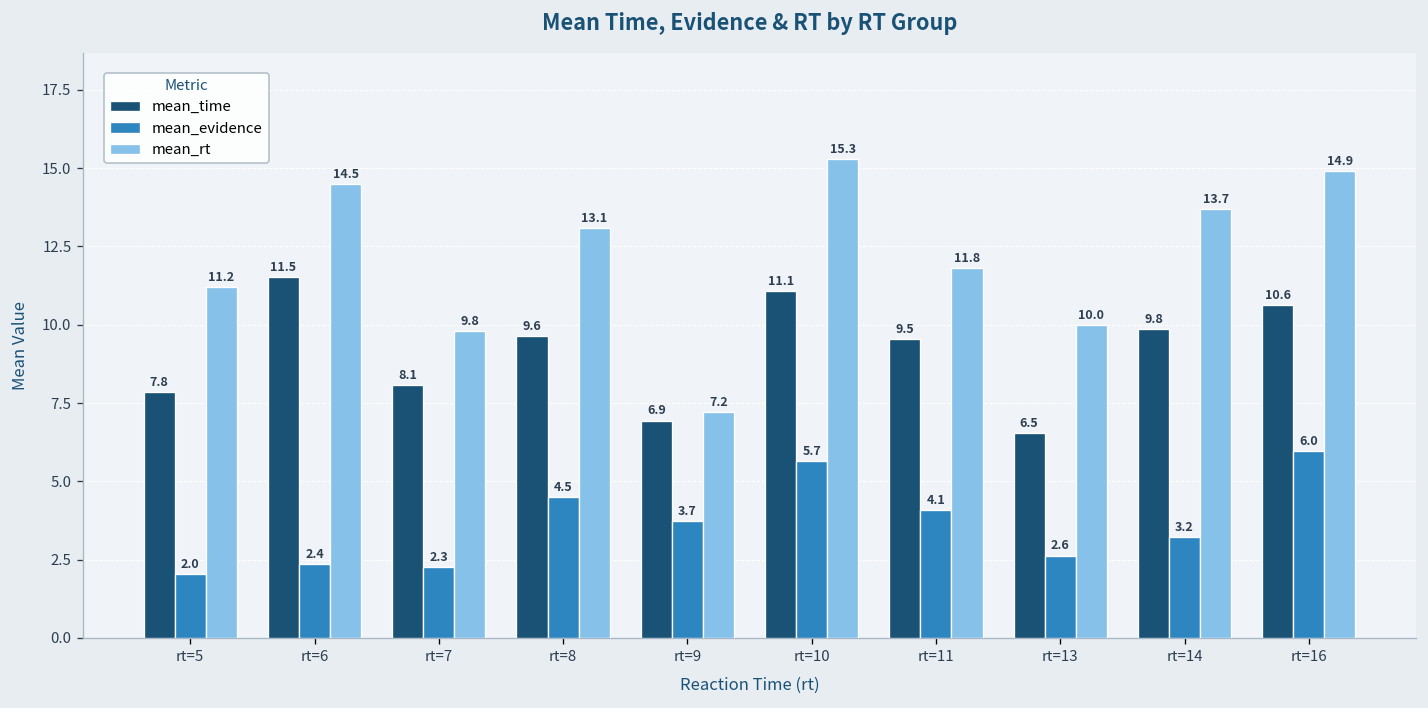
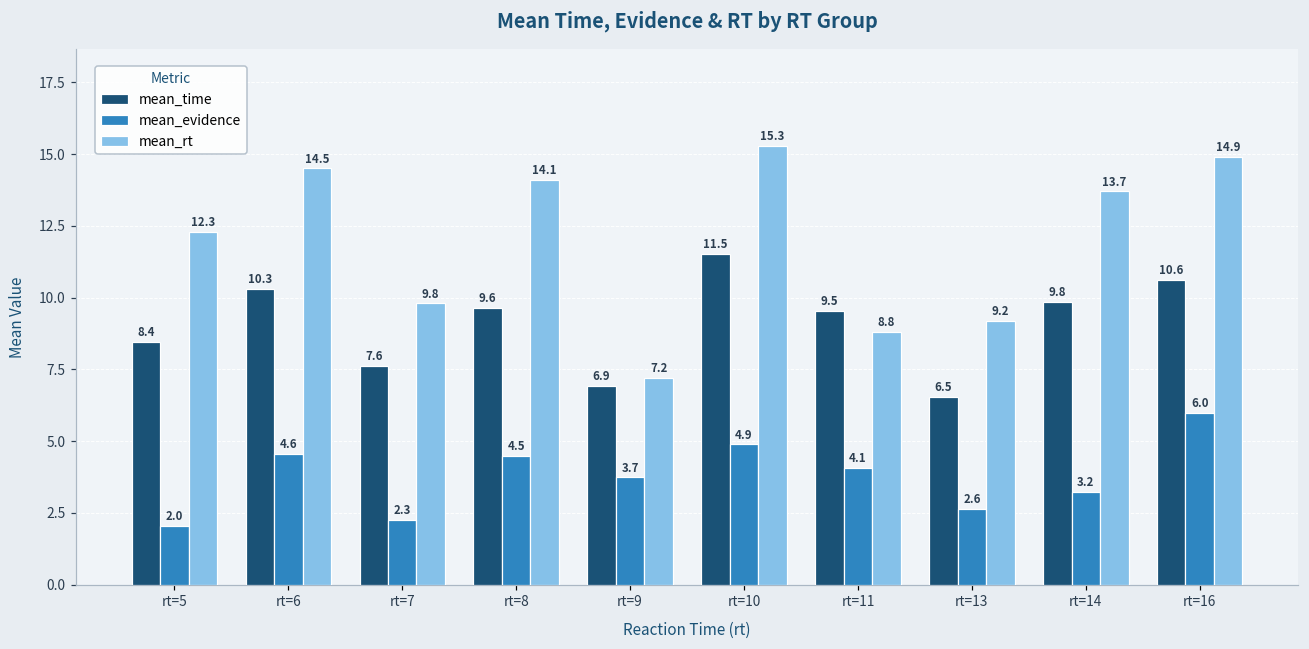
  {
    "mean_time": {
-     "rt=5": 7.8,
-     "rt=6": 11.5,
-     "rt=7": 8.1,
+     "rt=5": 8.4,
+     "rt=6": 10.3,
+     "rt=7": 7.6,
      "rt=8": 9.6,
      "rt=9": 6.9,
-     "rt=10": 11.1,
+     "rt=10": 11.5,
      "rt=11": 9.5,
      "rt=13": 6.5,
      "rt=14": 9.8,
      "rt=16": 10.6
    },
    "mean_evidence": {
      "rt=5": 2.0,
-     "rt=6": 2.4,
+     "rt=6": 4.6,
      "rt=7": 2.3,
      "rt=8": 4.5,
      "rt=9": 3.7,
-     "rt=10": 5.7,
+     "rt=10": 4.9,
      "rt=11": 4.1,
      "rt=13": 2.6,
      "rt=14": 3.2,
      "rt=16": 6.0
    },
    "mean_rt": {
-     "rt=5": 11.2,
+     "rt=5": 12.3,
      "rt=6": 14.5,
      "rt=7": 9.8,
-     "rt=8": 13.1,
+     "rt=8": 14.1,
      "rt=9": 7.2,
      "rt=10": 15.3,
-     "rt=11": 11.8,
-     "rt=13": 10.0,
+     "rt=11": 8.8,
+     "rt=13": 9.2,
      "rt=14": 13.7,
      "rt=16": 14.9
    }
  }
